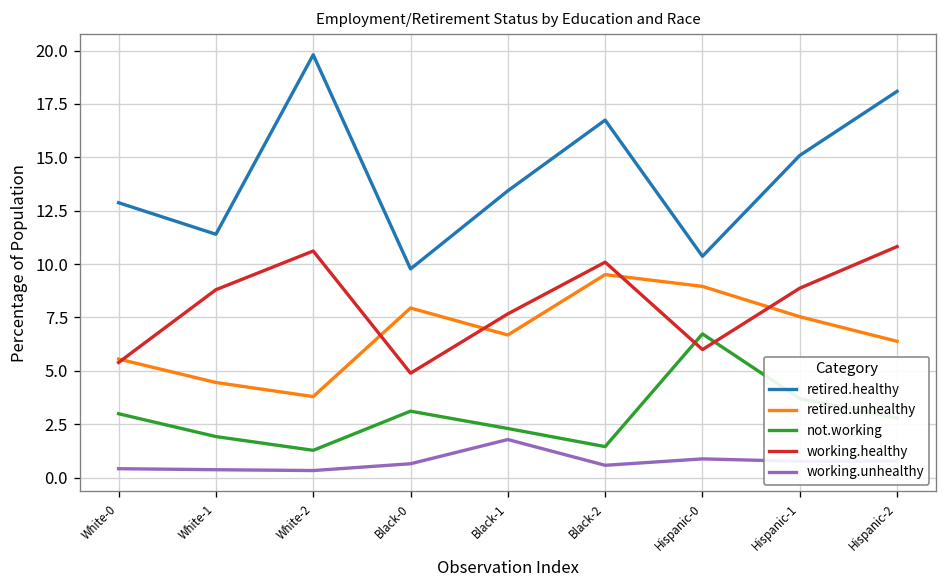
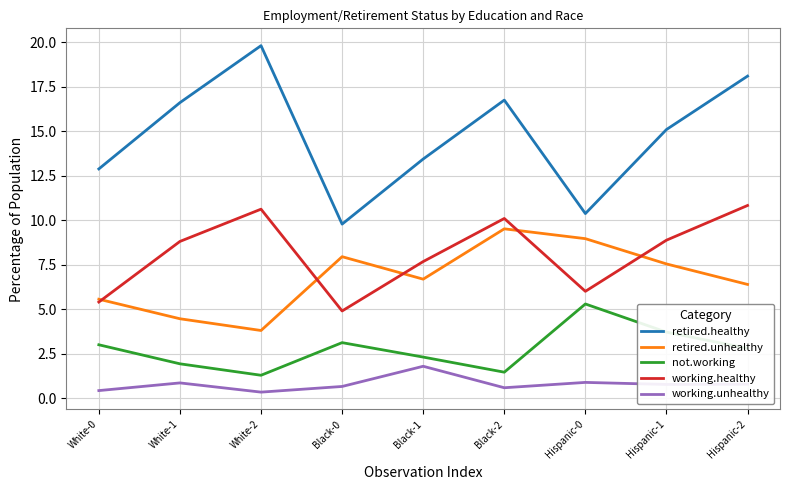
  {
    "retired.healthy": {
      "White-0": 12.9,
-     "White-1": 11.4,
+     "White-1": 16.6,
      "White-2": 19.8,
      "Black-0": 9.8,
      "Black-1": 13.4,
      "Black-2": 16.7,
      "Hispanic-0": 10.4,
      "Hispanic-1": 15.1,
      "Hispanic-2": 18.1
    },
    "retired.unhealthy": {
      "White-0": 5.6,
      "White-1": 4.5,
      "White-2": 3.8,
      "Black-0": 7.9,
      "Black-1": 6.7,
      "Black-2": 9.5,
      "Hispanic-0": 9.0,
      "Hispanic-1": 7.5,
      "Hispanic-2": 6.4
    },
    "not.working": {
      "White-0": 3.0,
      "White-1": 1.9,
      "White-2": 1.3,
      "Black-0": 3.1,
      "Black-1": 2.3,
      "Black-2": 1.5,
-     "Hispanic-0": 6.7
+     "Hispanic-0": 5.3
    },
    "working.healthy": {
      "White-0": 5.4,
      "White-1": 8.8,
      "White-2": 10.6,
      "Black-0": 4.9,
      "Black-1": 7.7,
      "Black-2": 10.1,
      "Hispanic-0": 6.0,
      "Hispanic-1": 8.9,
      "Hispanic-2": 10.8
    },
    "working.unhealthy": {
      "White-0": 0.4,
-     "White-1": 0.4,
+     "White-1": 0.9,
      "White-2": 0.3,
      "Black-0": 0.7,
      "Black-1": 1.8,
      "Black-2": 0.6,
      "Hispanic-0": 0.9
    }
  }
